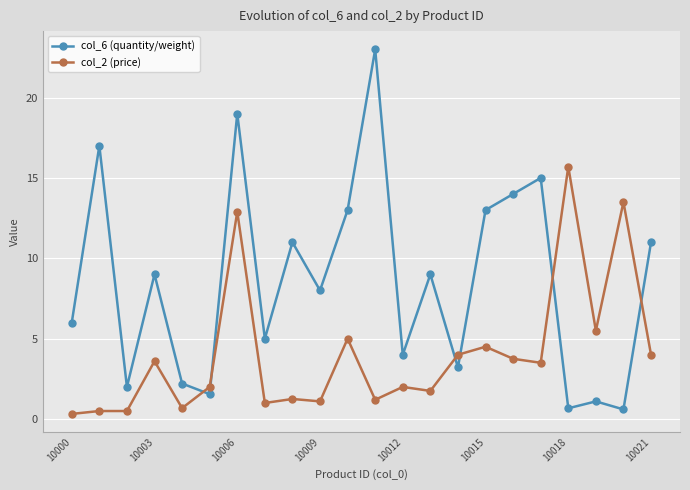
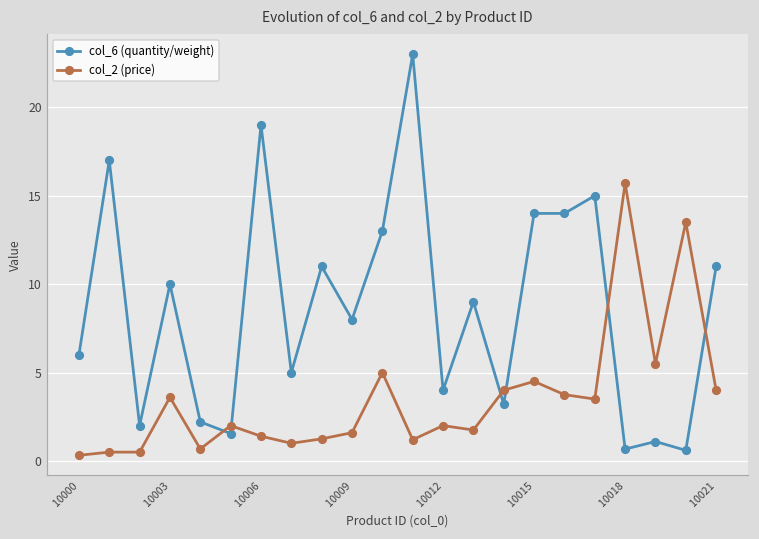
  {
    "col_6 (quantity/weight)": {
      "10000": 6,
-     "10003": 9,
+     "10003": 10,
      "10006": 19,
      "10009": 8,
      "10012": 4,
-     "10015": 13,
+     "10015": 14,
      "10018": 0.7,
      "10021": 11
    },
    "col_2 (price)": {
      "10000": 0.3,
      "10003": 3.6,
-     "10006": 12.9,
-     "10009": 1.1,
+     "10006": 1.4,
+     "10009": 1.6,
      "10012": 2.0,
      "10015": 4.5,
      "10018": 15.7,
      "10021": 4.0
    }
  }
